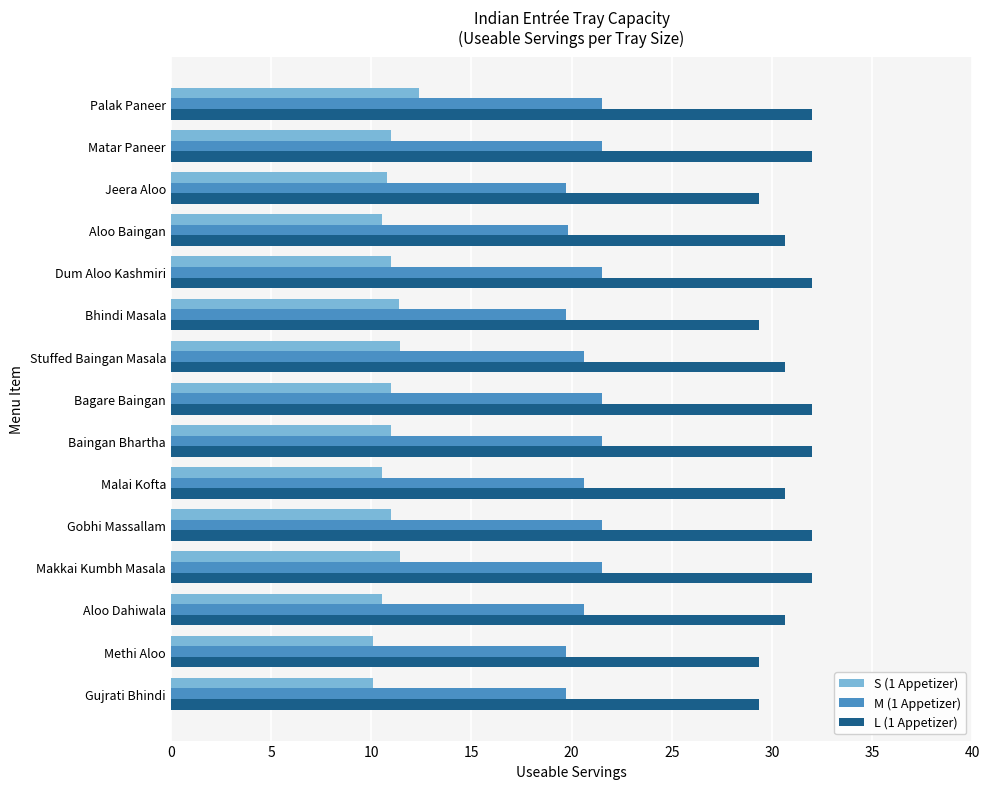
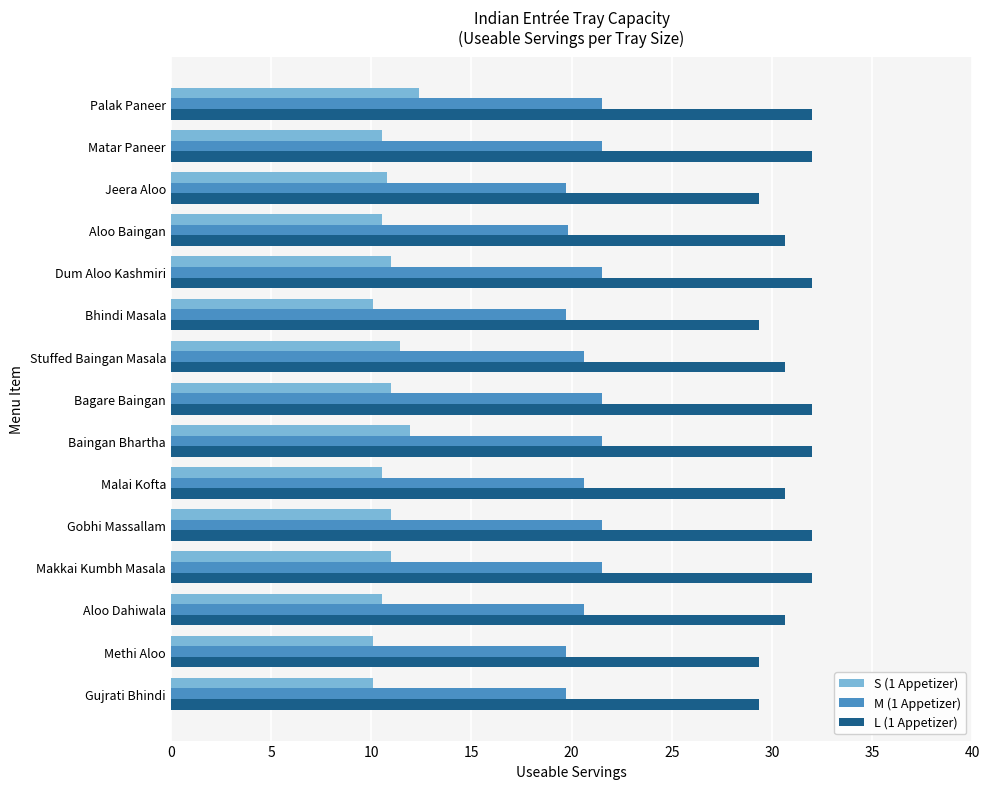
  {
    "S (1 Appetizer)": {
      "Palak Paneer": 12.4,
-     "Matar Paneer": 11.0,
+     "Matar Paneer": 10.5,
      "Jeera Aloo": 10.8,
      "Aloo Baingan": 10.5,
      "Dum Aloo Kashmiri": 11.0,
-     "Bhindi Masala": 11.4,
+     "Bhindi Masala": 10.1,
      "Stuffed Baingan Masala": 11.5,
      "Bagare Baingan": 11.0,
-     "Baingan Bhartha": 11.0,
+     "Baingan Bhartha": 12.0,
      "Malai Kofta": 10.5,
      "Gobhi Massallam": 11.0,
-     "Makkai Kumbh Masala": 11.4,
+     "Makkai Kumbh Masala": 11.0,
      "Aloo Dahiwala": 10.5,
      "Methi Aloo": 10.1,
      "Gujrati Bhindi": 10.1
    },
    "M (1 Appetizer)": {
      "Palak Paneer": 21.5,
      "Matar Paneer": 21.5,
      "Jeera Aloo": 19.7,
      "Aloo Baingan": 19.8,
      "Dum Aloo Kashmiri": 21.5,
      "Bhindi Masala": 19.7,
      "Stuffed Baingan Masala": 20.6,
      "Bagare Baingan": 21.5,
      "Baingan Bhartha": 21.5,
      "Malai Kofta": 20.6,
      "Gobhi Massallam": 21.5,
      "Makkai Kumbh Masala": 21.5,
      "Aloo Dahiwala": 20.6,
      "Methi Aloo": 19.7,
      "Gujrati Bhindi": 19.7
    },
    "L (1 Appetizer)": {
      "Palak Paneer": 32.0,
      "Matar Paneer": 32.0,
      "Jeera Aloo": 29.3,
      "Aloo Baingan": 30.7,
      "Dum Aloo Kashmiri": 32.0,
      "Bhindi Masala": 29.3,
      "Stuffed Baingan Masala": 30.7,
      "Bagare Baingan": 32.0,
      "Baingan Bhartha": 32.0,
      "Malai Kofta": 30.7,
      "Gobhi Massallam": 32.0,
      "Makkai Kumbh Masala": 32.0,
      "Aloo Dahiwala": 30.7,
      "Methi Aloo": 29.3,
      "Gujrati Bhindi": 29.3
    }
  }
